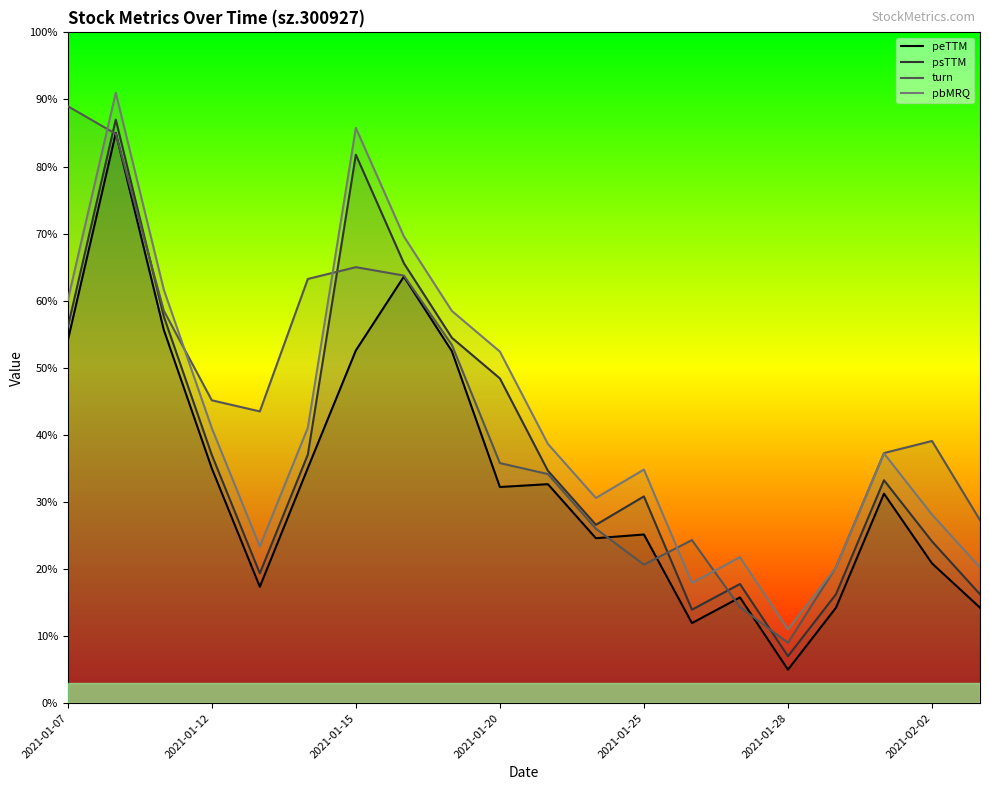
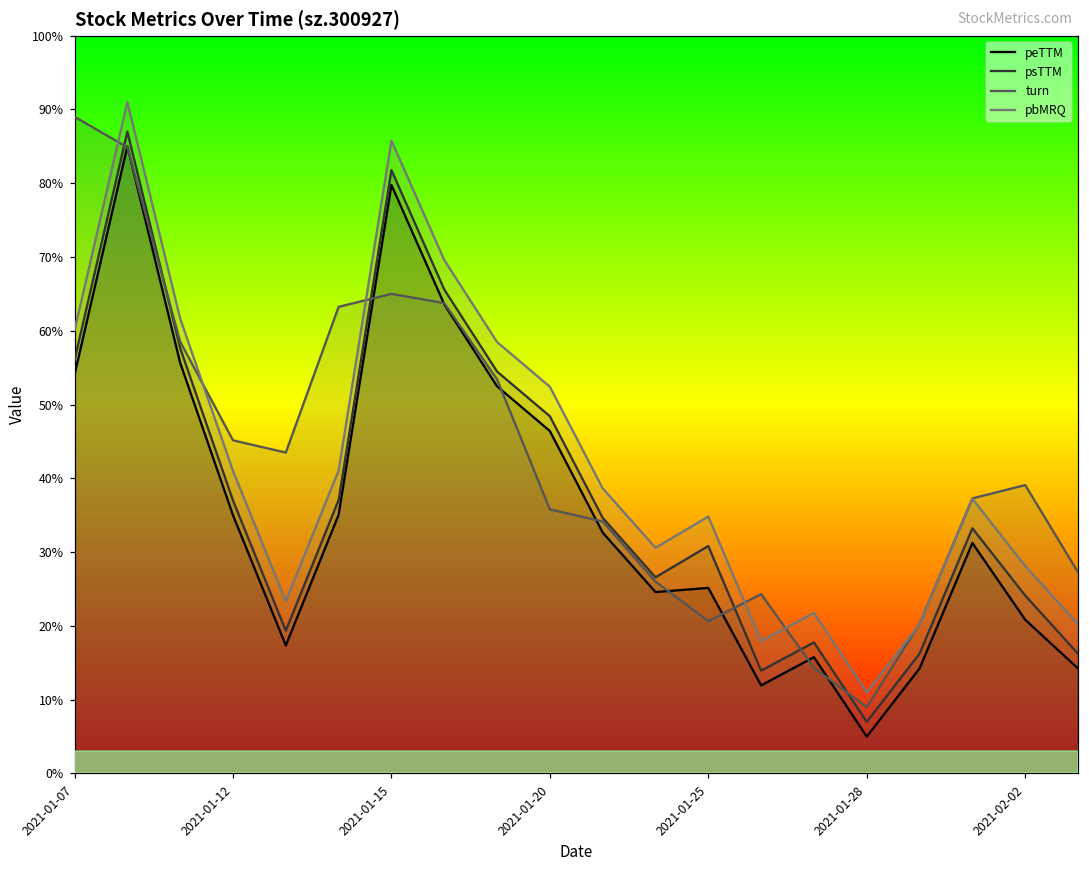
  {
    "peTTM": {
      "2021-01-07": "54%",
      "2021-01-12": "35%",
-     "2021-01-15": "53%",
-     "2021-01-20": "32%",
+     "2021-01-15": "80%",
+     "2021-01-20": "46%",
      "2021-01-25": "25%",
      "2021-01-28": "5%",
      "2021-02-02": "21%"
    }
  }
